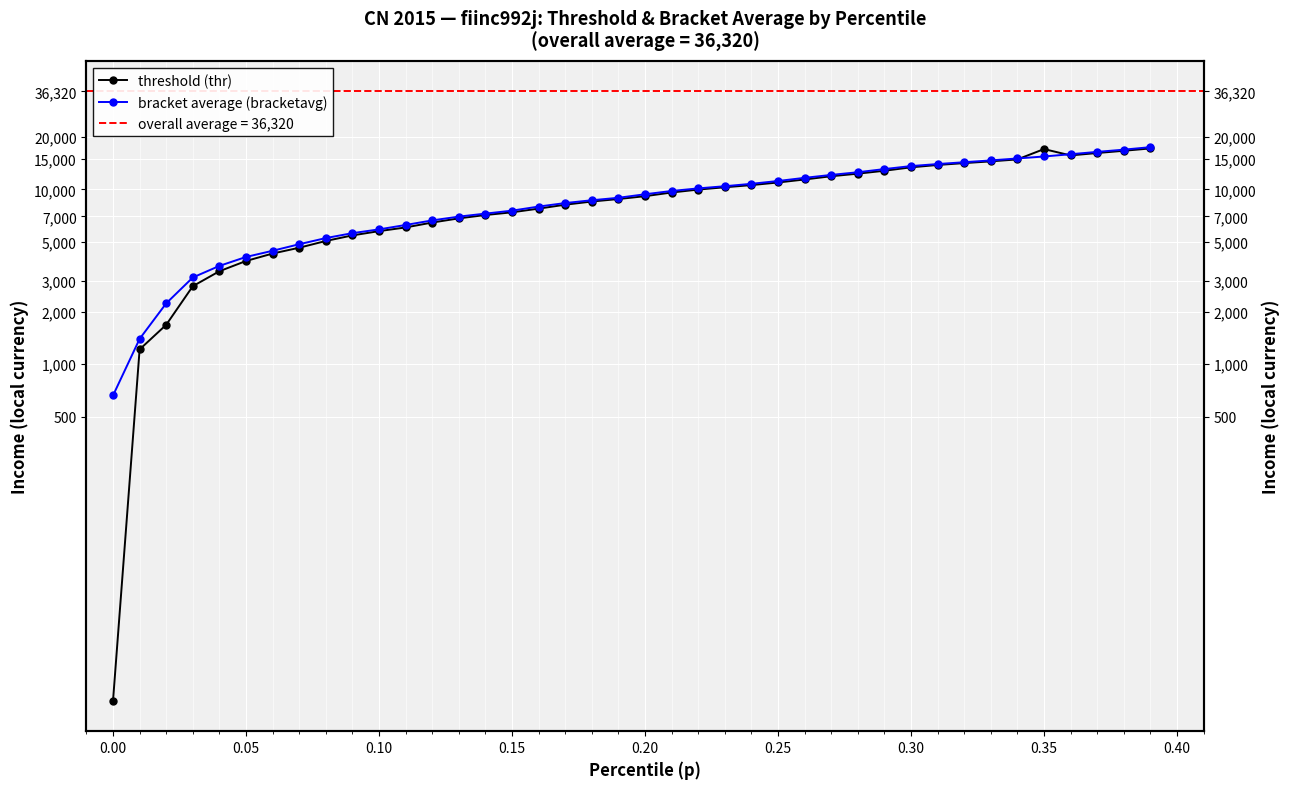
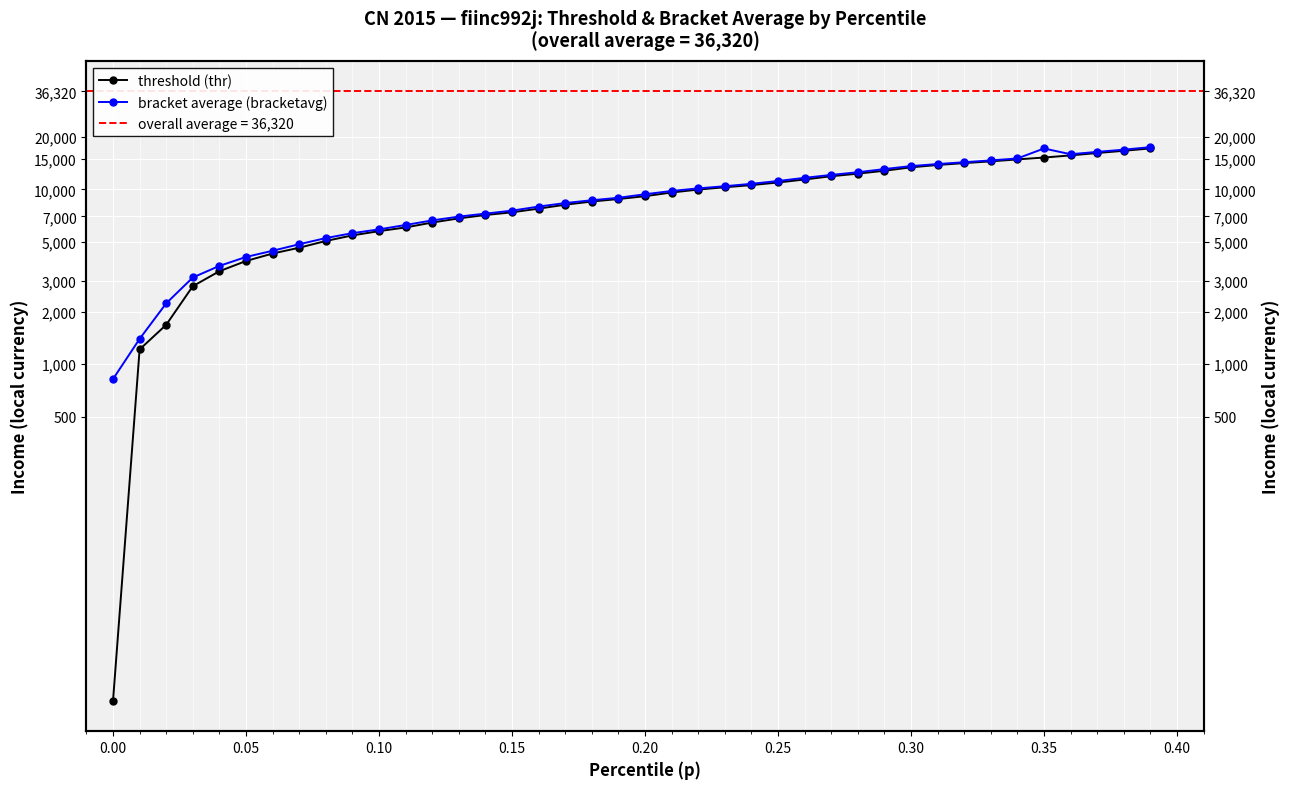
  {
    "threshold (thr)": {
      "0.00": "12",
      "0.05": "3,900",
-     "0.35": "17,000"
+     "0.35": "15,000"
    },
    "bracket average (bracketavg)": {
-     "0.00": "660",
+     "0.00": "800",
      "0.05": "4,100",
-     "0.35": "15,000"
+     "0.35": "17,000"
    }
  }
